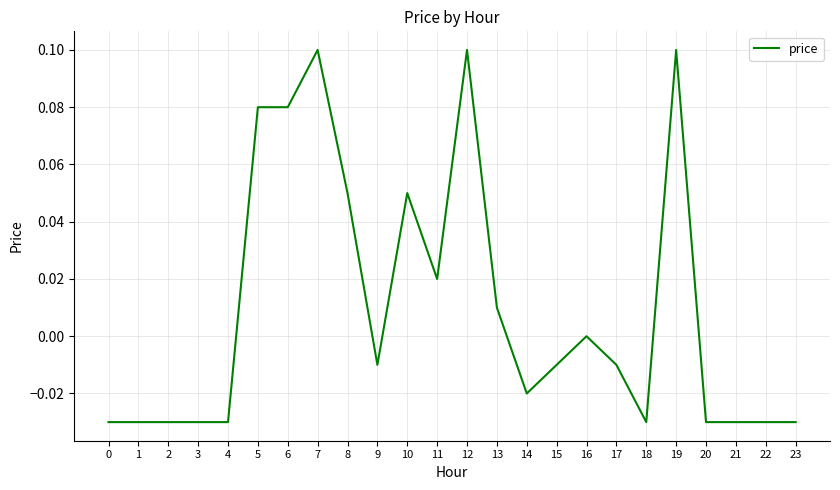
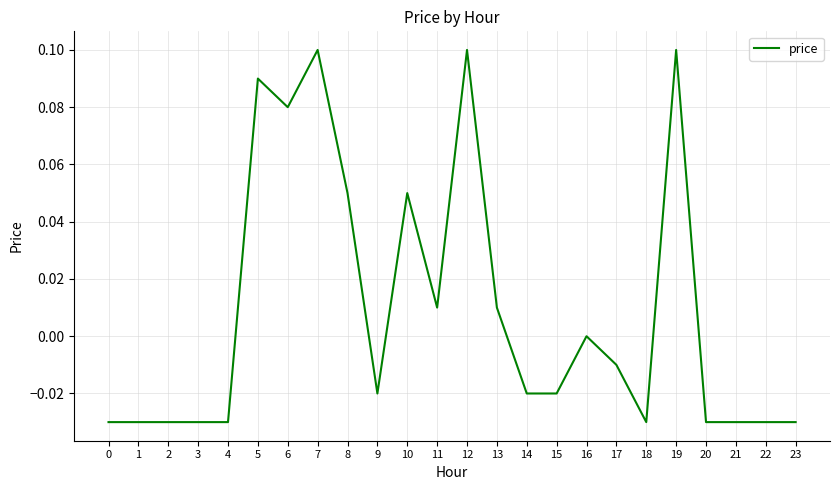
  {
    "0": -0.03,
    "1": -0.03,
    "2": -0.03,
    "3": -0.03,
    "4": -0.03,
-   "5": 0.08,
+   "5": 0.09,
    "6": 0.08,
    "7": 0.10,
    "8": 0.05,
-   "9": -0.01,
+   "9": -0.02,
    "10": 0.05,
-   "11": 0.02,
+   "11": 0.01,
    "12": 0.10,
    "13": 0.01,
    "14": -0.02,
-   "15": -0.01,
+   "15": -0.02,
    "16": 0.00,
    "17": -0.01,
    "18": -0.03,
    "19": 0.10,
    "20": -0.03,
    "21": -0.03,
    "22": -0.03,
    "23": -0.03
  }
